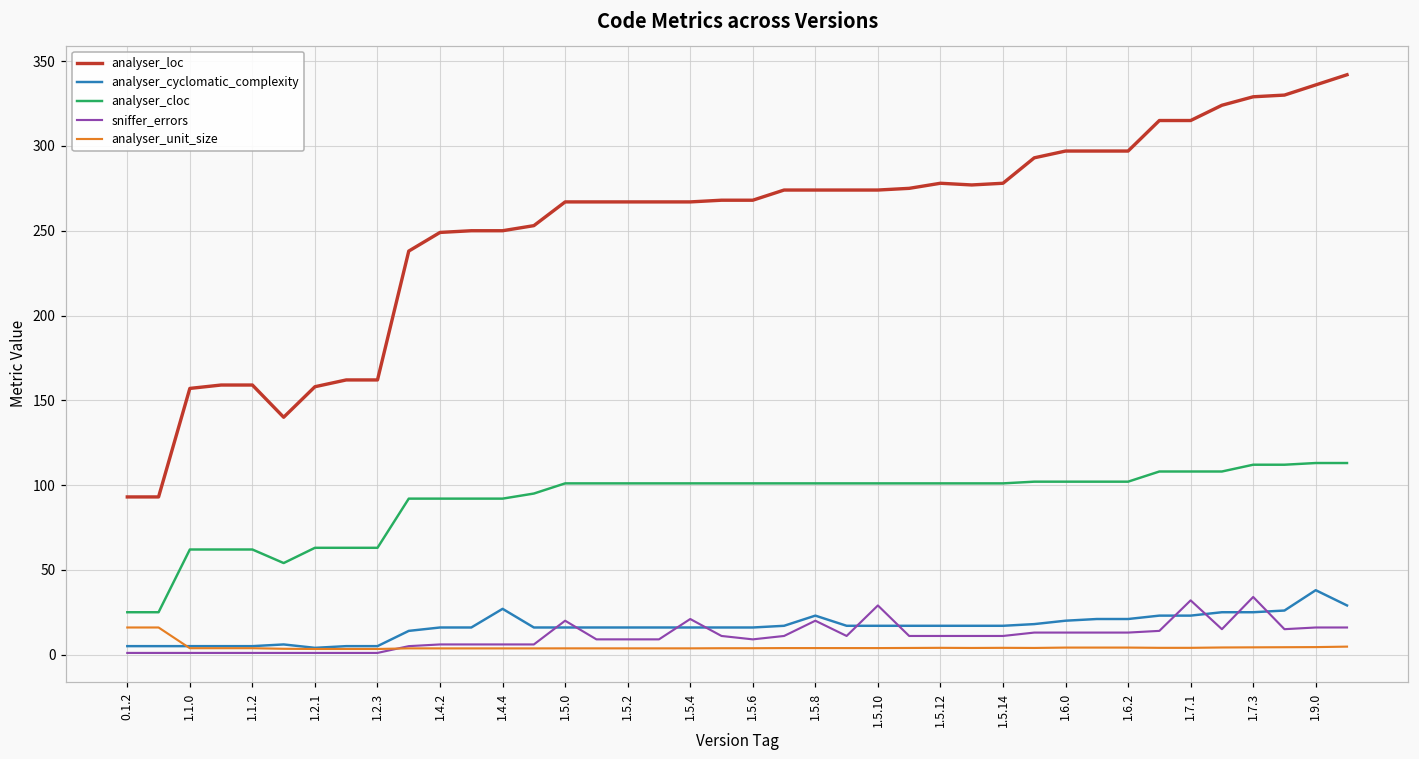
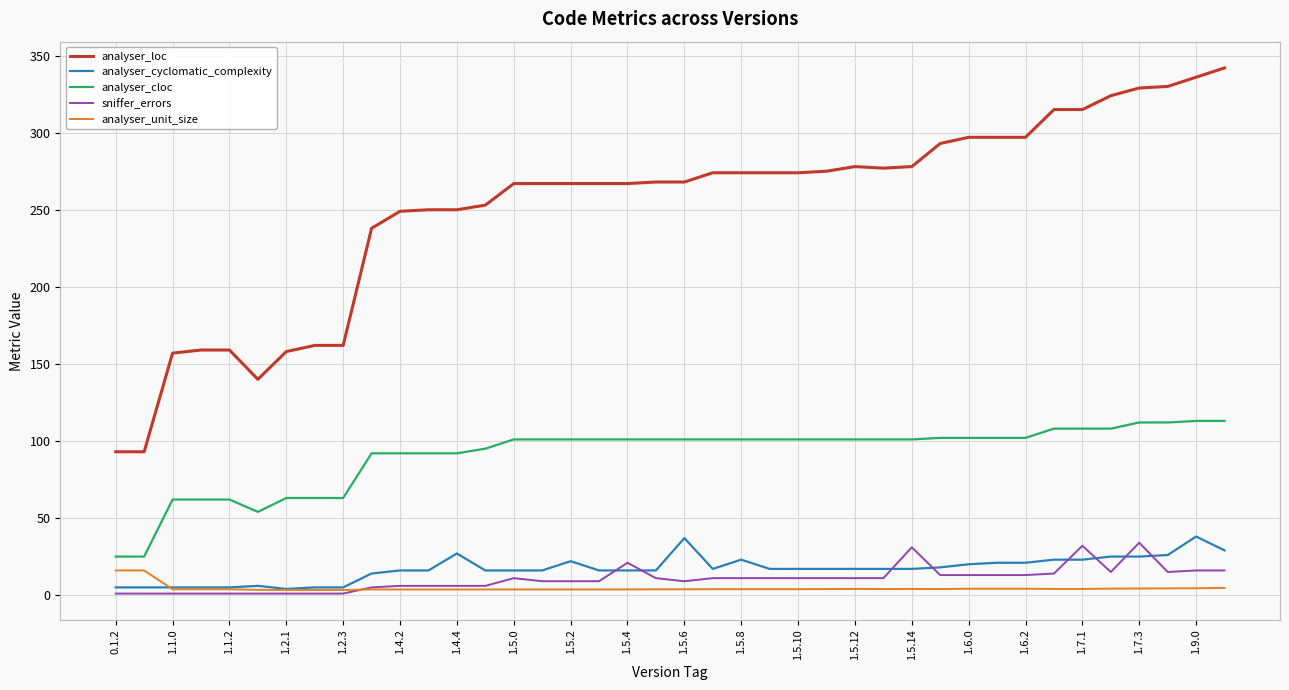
  {
    "analyser_loc": {
      "0.1.2": 93,
      "1.1.0": 157,
      "1.1.2": 159,
      "1.2.1": 158,
      "1.2.3": 162,
      "1.4.2": 249,
      "1.4.4": 250,
      "1.5.0": 267,
      "1.5.2": 267,
      "1.5.4": 267,
      "1.5.6": 268,
      "1.5.8": 274,
      "1.5.10": 274,
      "1.5.12": 278,
      "1.5.14": 278,
      "1.6.0": 297,
      "1.6.2": 297,
      "1.7.1": 315,
      "1.7.3": 329,
      "1.9.0": 336
    },
    "analyser_cyclomatic_complexity": {
      "0.1.2": 5,
      "1.2.3": 5,
      "1.4.2": 16,
      "1.4.4": 27,
      "1.5.0": 16,
-     "1.5.2": 16,
+     "1.5.2": 22,
      "1.5.4": 16,
-     "1.5.6": 16,
+     "1.5.6": 37,
      "1.5.8": 23,
      "1.5.10": 17,
      "1.5.12": 17,
      "1.5.14": 17,
      "1.6.0": 20,
      "1.6.2": 21,
      "1.7.1": 23,
      "1.7.3": 25,
      "1.9.0": 38
    },
    "analyser_cloc": {
      "0.1.2": 25,
      "1.1.0": 62,
      "1.1.2": 62,
      "1.2.1": 63,
      "1.2.3": 63,
      "1.4.2": 92,
      "1.4.4": 92,
      "1.5.0": 101,
      "1.5.2": 101,
      "1.5.4": 101,
      "1.5.6": 101,
      "1.5.8": 101,
      "1.5.10": 101,
      "1.5.12": 101,
      "1.5.14": 101,
      "1.6.0": 102,
      "1.6.2": 102,
      "1.7.1": 108,
      "1.7.3": 112,
      "1.9.0": 113
    },
    "sniffer_errors": {
      "0.1.2": 1,
      "1.1.0": 1,
      "1.1.2": 1,
      "1.2.1": 1,
      "1.2.3": 1,
      "1.4.2": 6,
      "1.4.4": 6,
-     "1.5.0": 20,
+     "1.5.0": 11,
      "1.5.2": 9,
      "1.5.4": 21,
      "1.5.6": 9,
-     "1.5.8": 20,
-     "1.5.10": 29,
+     "1.5.8": 11,
+     "1.5.10": 11,
      "1.5.12": 11,
-     "1.5.14": 11,
+     "1.5.14": 31,
      "1.6.0": 13,
      "1.6.2": 13,
      "1.7.1": 32,
      "1.7.3": 34,
      "1.9.0": 16
    },
    "analyser_unit_size": {
      "0.1.2": 16,
      "1.2.3": 3,
      "1.4.2": 4,
      "1.4.4": 4,
      "1.5.0": 4,
      "1.5.2": 4,
      "1.5.4": 4,
      "1.5.6": 4,
      "1.5.8": 4,
      "1.5.10": 4,
      "1.5.12": 4,
      "1.5.14": 4,
      "1.6.0": 4,
      "1.6.2": 4,
      "1.7.1": 4,
      "1.7.3": 4,
      "1.9.0": 4
    }
  }
